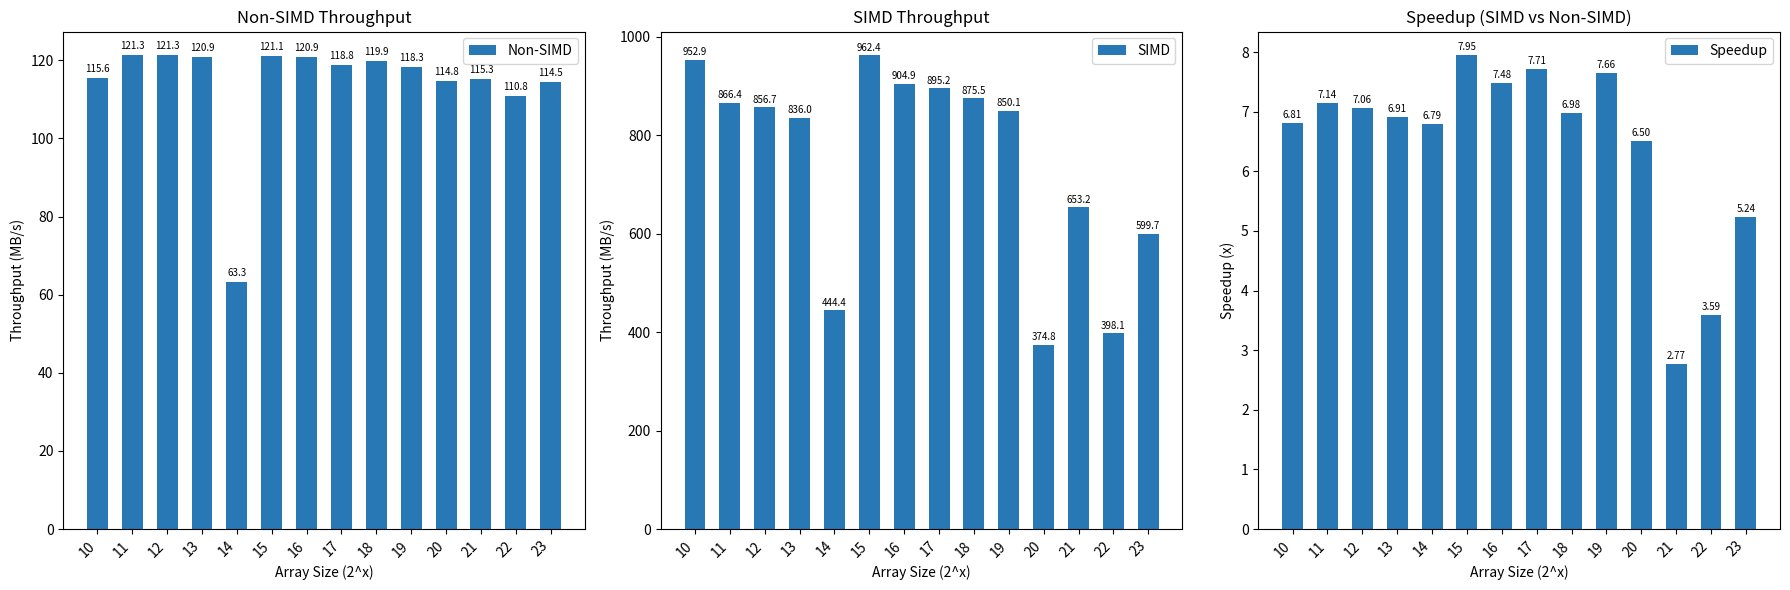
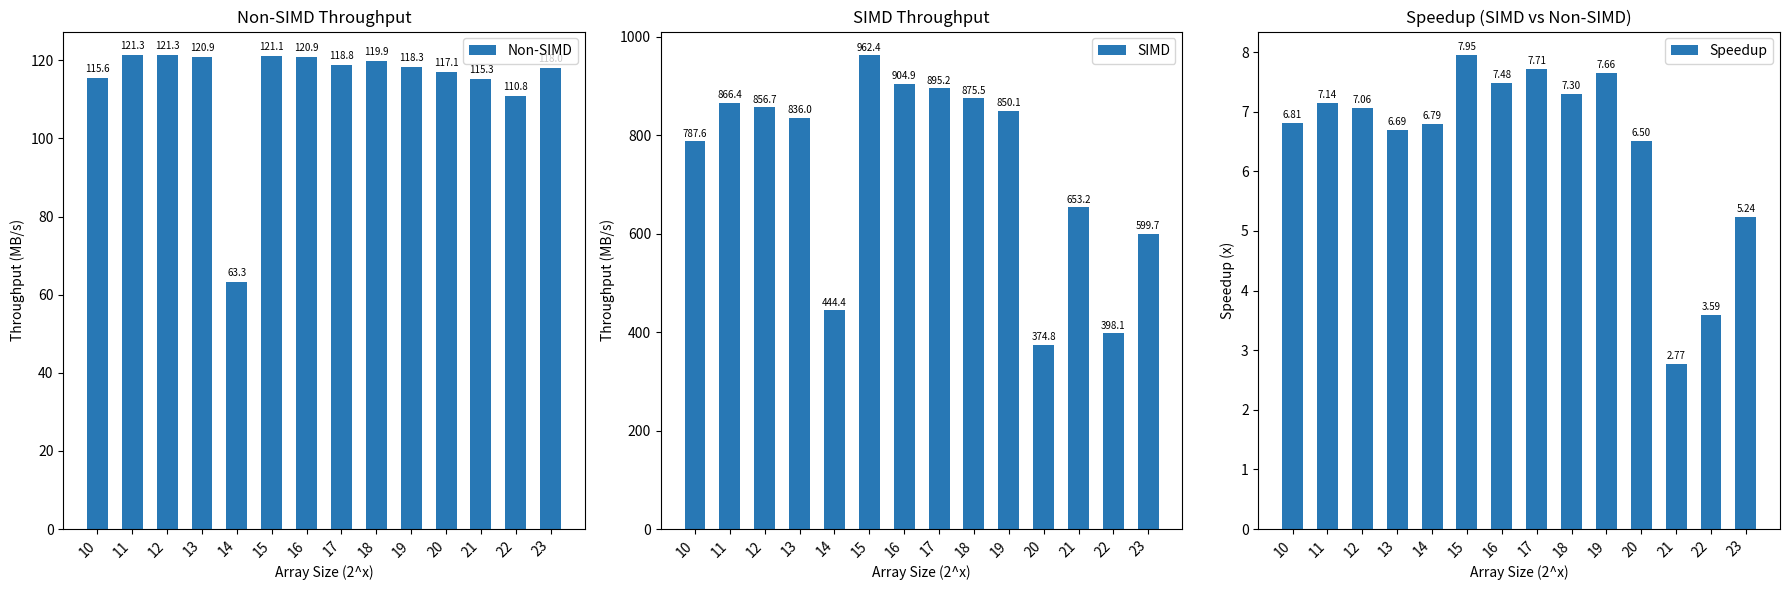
  {
    "Non-SIMD Throughput": {
      "10": 115.6,
      "11": 121.3,
      "12": 121.3,
      "13": 120.9,
      "14": 63.3,
      "15": 121.1,
      "16": 120.9,
      "17": 118.8,
      "18": 119.9,
      "19": 118.3,
-     "20": 114.8,
+     "20": 117.1,
      "21": 115.3,
      "22": 110.8,
-     "23": 114
+     "23": 118
    },
    "SIMD Throughput": {
-     "10": 952.9,
+     "10": 787.6,
      "11": 866.4,
      "12": 856.7,
      "13": 836.0,
      "14": 444.4,
      "15": 962.4,
      "16": 904.9,
      "17": 895.2,
      "18": 875.5,
      "19": 850.1,
      "20": 374.8,
      "21": 653.2,
      "22": 398.1,
      "23": 599.7
    },
    "Speedup (SIMD vs Non-SIMD)": {
      "10": 6.81,
      "11": 7.14,
      "12": 7.06,
-     "13": 6.91,
+     "13": 6.69,
      "14": 6.79,
      "15": 7.95,
      "16": 7.48,
      "17": 7.71,
-     "18": 6.98,
+     "18": 7.30,
      "19": 7.66,
      "20": 6.50,
      "21": 2.77,
      "22": 3.59,
      "23": 5.24
    }
  }
